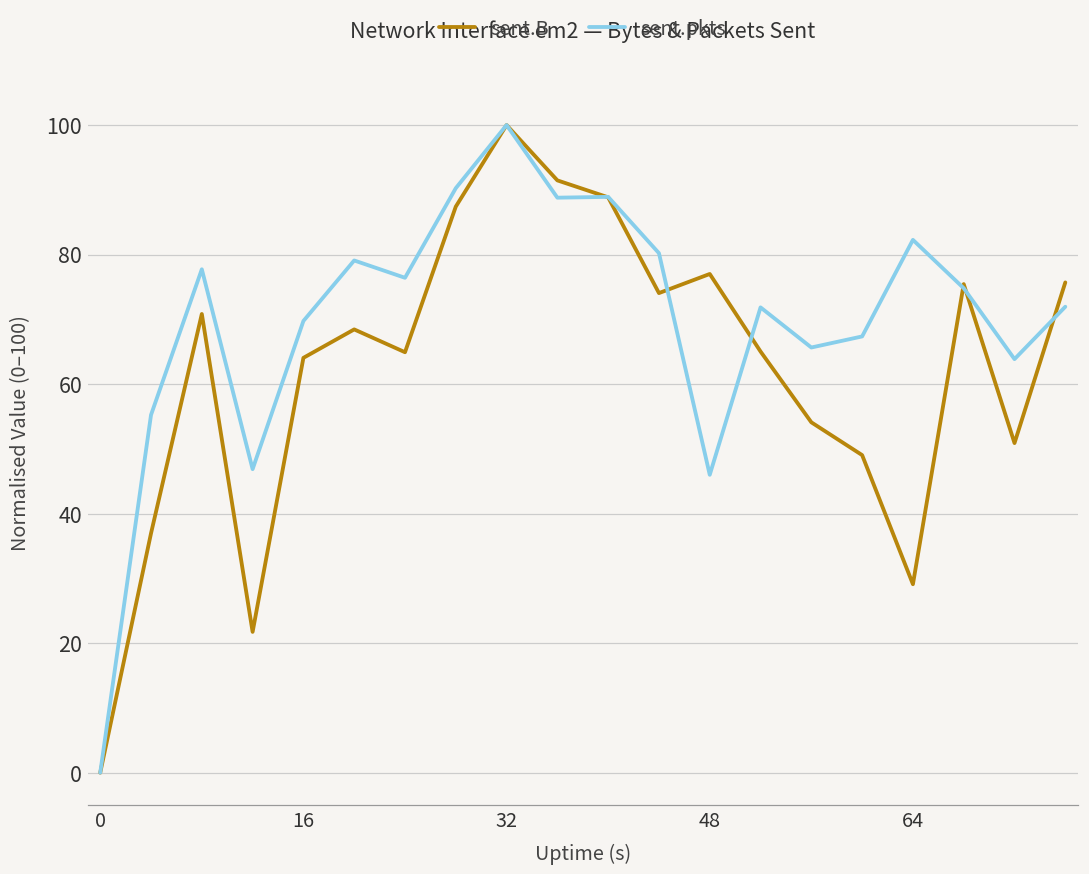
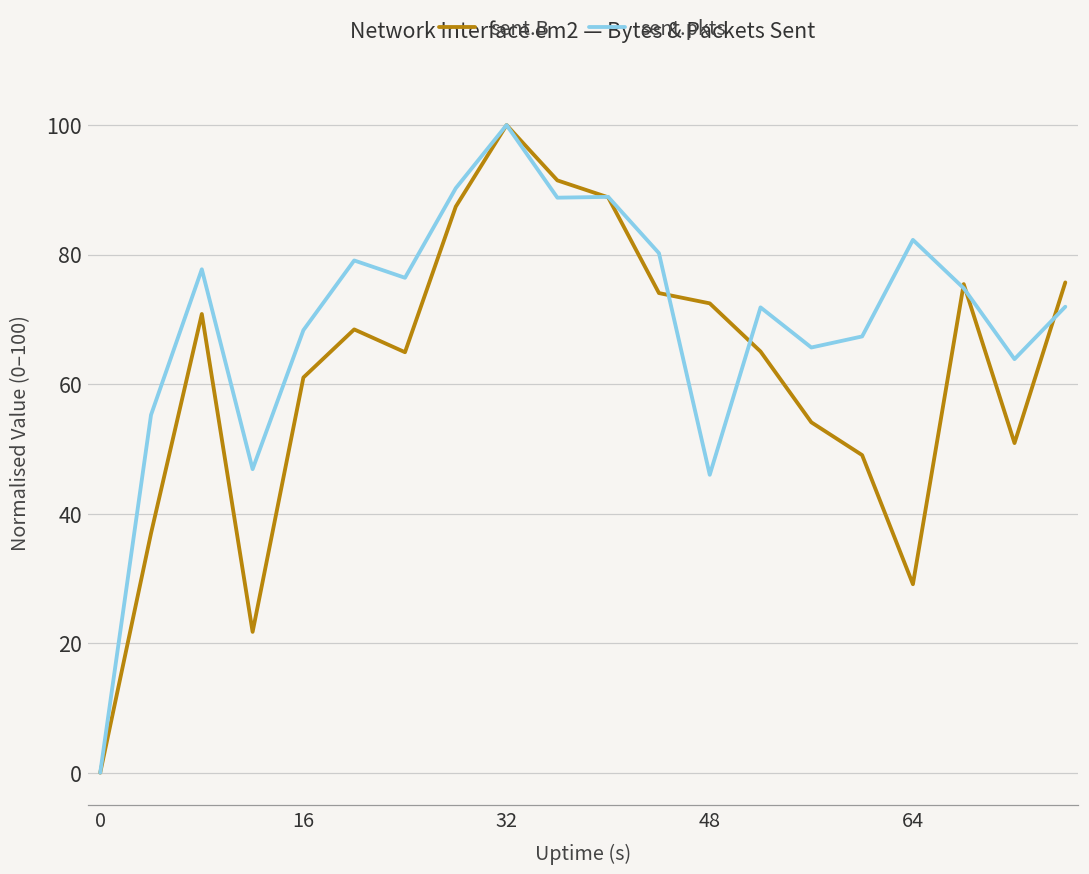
  {
    "sent.B": {
-     "16": 64,
-     "48": 77,
+     "16": 61,
+     "48": 72,
      "64": 29
    },
    "sent.pkts": {
-     "16": 70,
+     "16": 68,
      "48": 46,
      "64": 82
    }
  }
